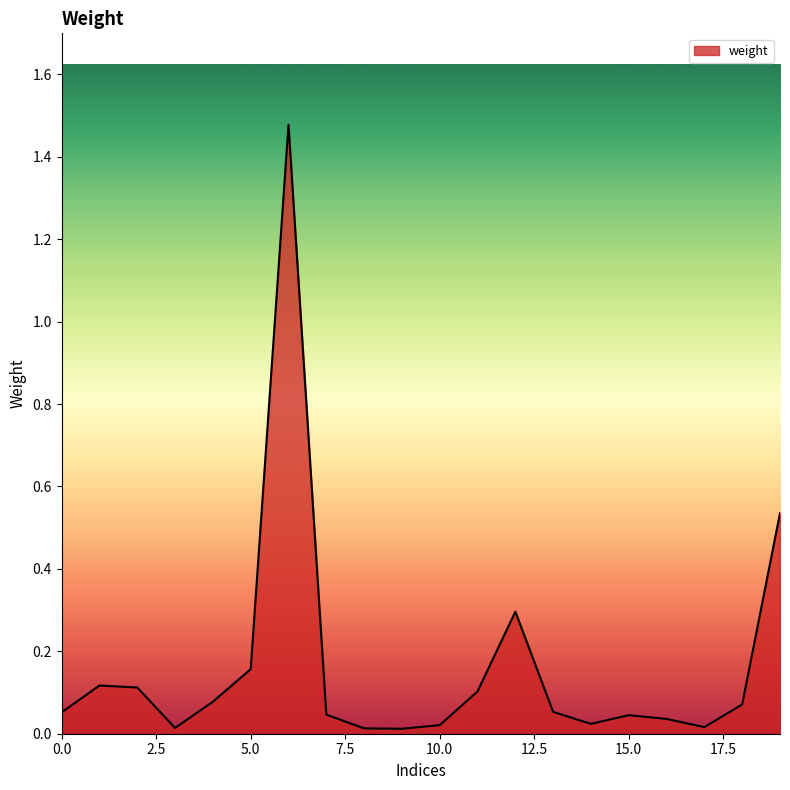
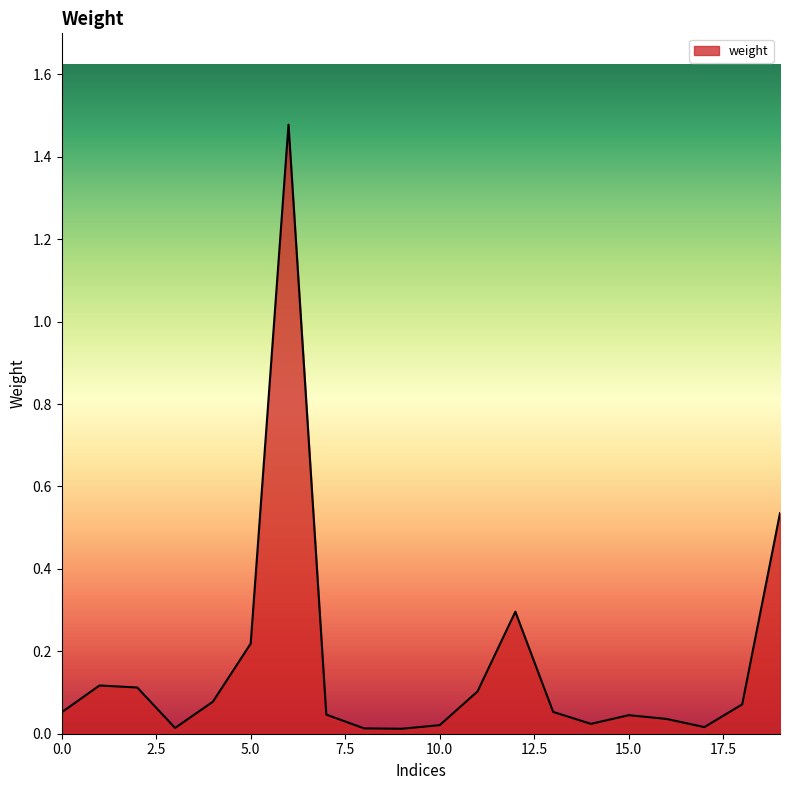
  {
    "0.0": 0.05,
-   "5.0": 0.16,
+   "5.0": 0.22,
    "10.0": 0.02,
    "15.0": 0.05
  }
